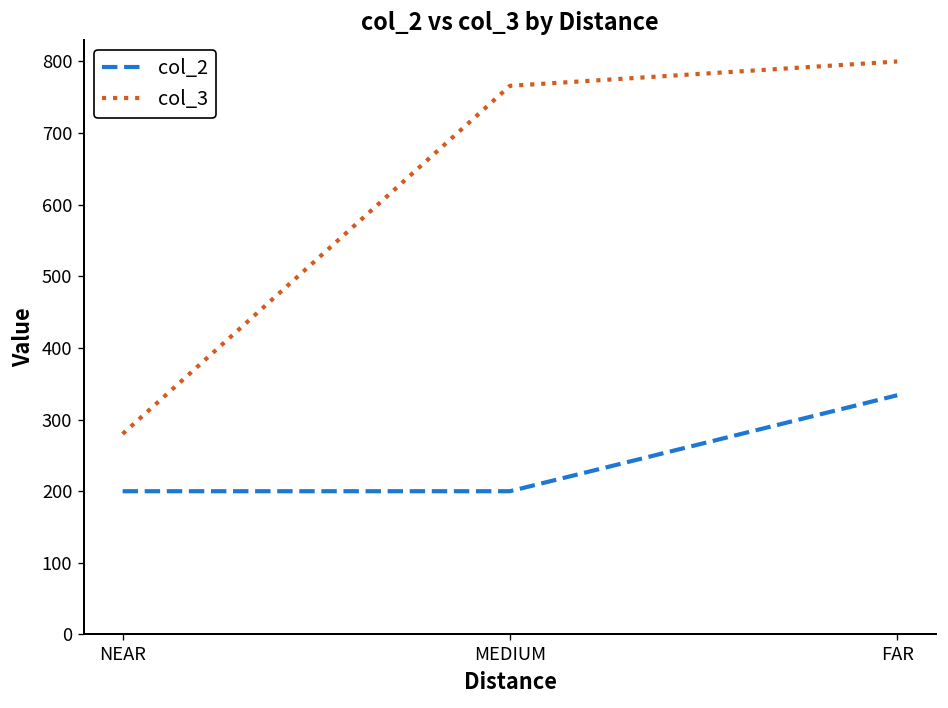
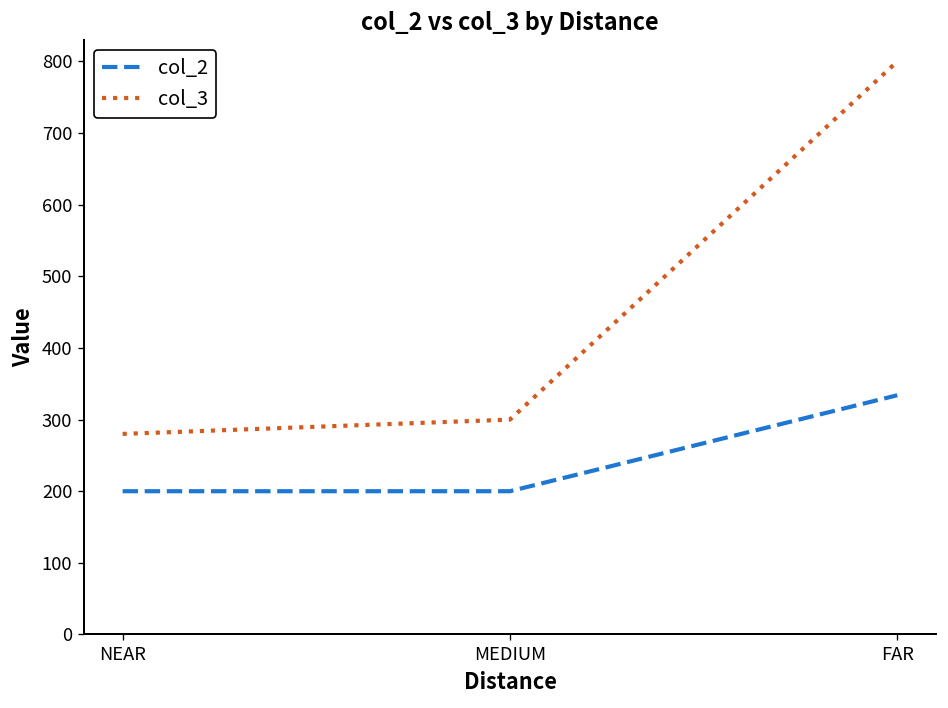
  {
    "col_2": {
      "NEAR": 200,
      "MEDIUM": 200,
      "FAR": 330
    },
    "col_3": {
      "NEAR": 280,
-     "MEDIUM": 770,
+     "MEDIUM": 300,
      "FAR": 800
    }
  }
